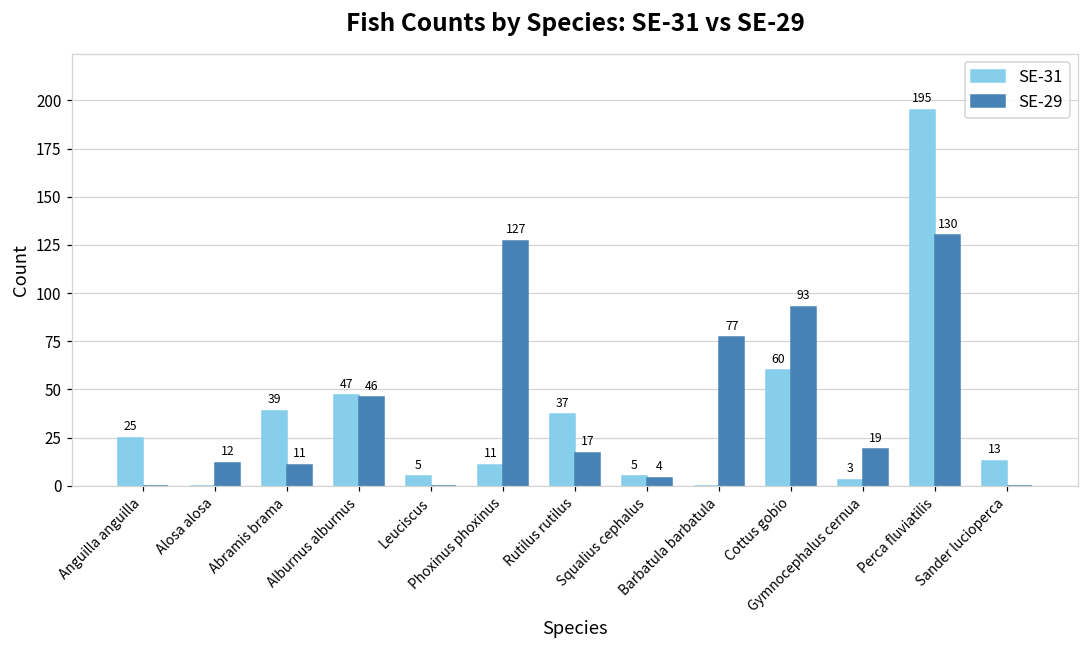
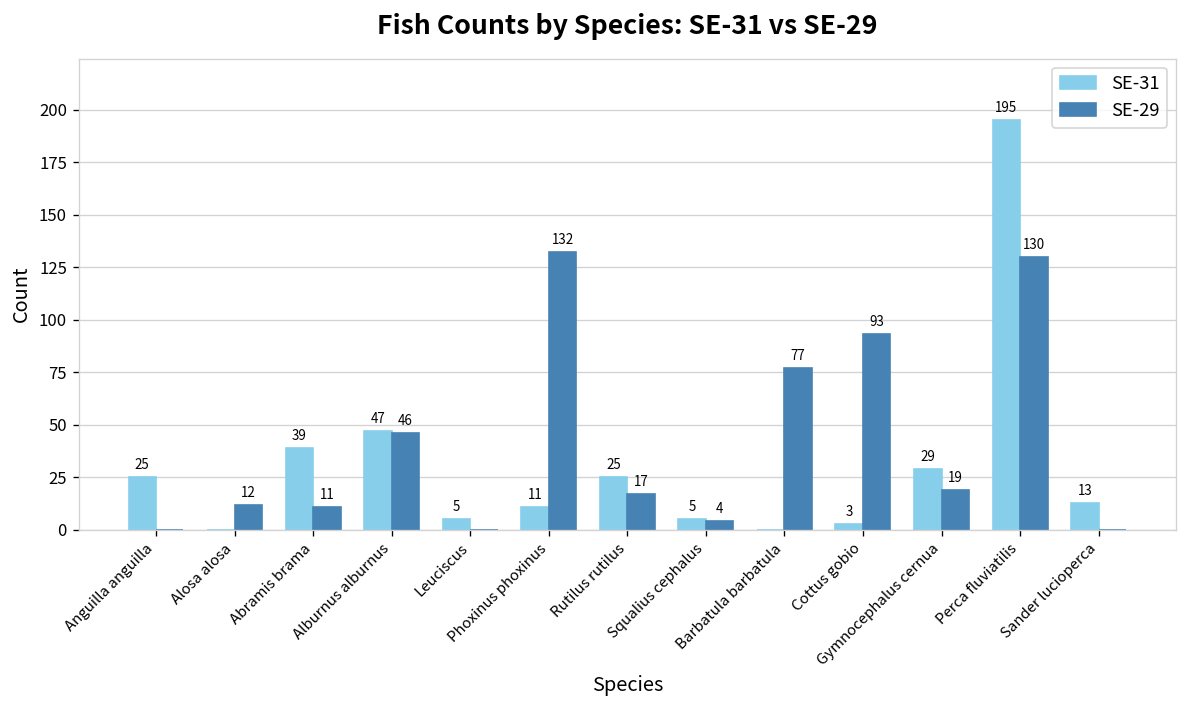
  {
    "SE-31": {
      "Anguilla anguilla": 25,
      "Abramis brama": 39,
      "Alburnus alburnus": 47,
      "Leuciscus": 5,
      "Phoxinus phoxinus": 11,
-     "Rutilus rutilus": 37,
+     "Rutilus rutilus": 25,
      "Squalius cephalus": 5,
-     "Cottus gobio": 60,
-     "Gymnocephalus cernua": 3,
+     "Cottus gobio": 3,
+     "Gymnocephalus cernua": 29,
      "Perca fluviatilis": 195,
      "Sander lucioperca": 13
    },
    "SE-29": {
      "Alosa alosa": 12,
      "Abramis brama": 11,
      "Alburnus alburnus": 46,
-     "Phoxinus phoxinus": 127,
+     "Phoxinus phoxinus": 132,
      "Rutilus rutilus": 17,
      "Squalius cephalus": 4,
      "Barbatula barbatula": 77,
      "Cottus gobio": 93,
      "Gymnocephalus cernua": 19,
      "Perca fluviatilis": 130
    }
  }
